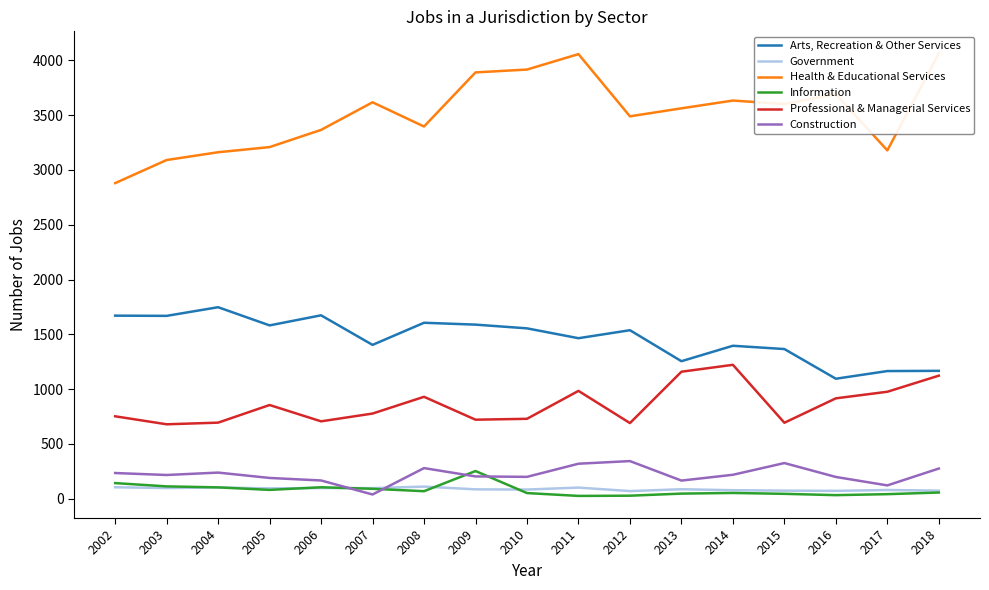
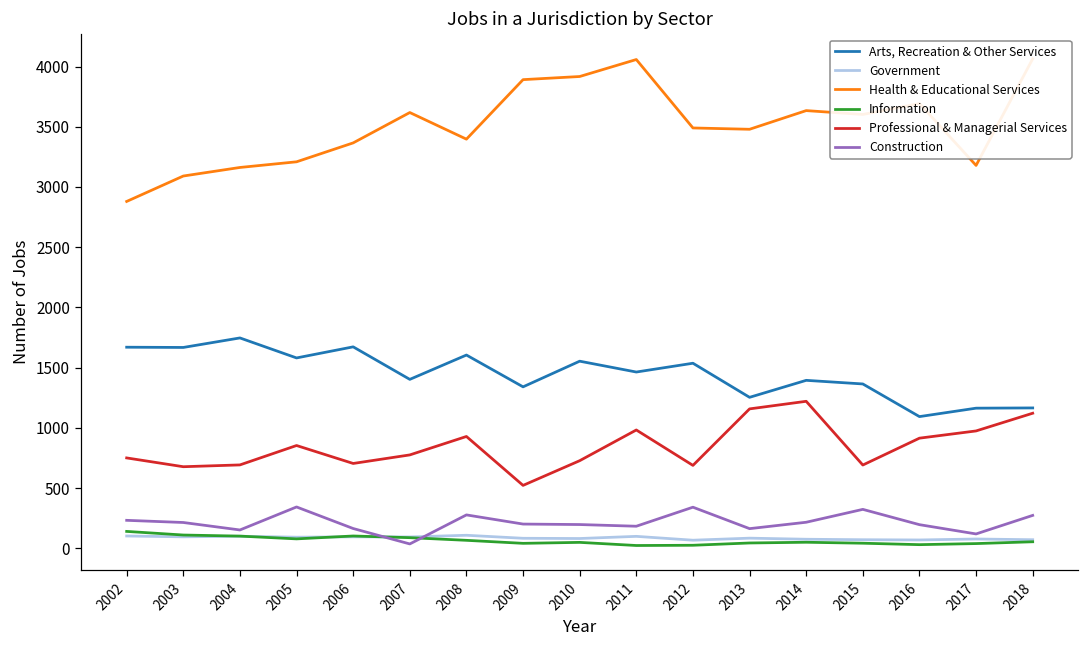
  {
    "Arts, Recreation & Other Services": {
      "2002": 1670,
      "2003": 1670,
      "2004": 1750,
      "2005": 1580,
      "2006": 1670,
      "2007": 1400,
      "2008": 1610,
-     "2009": 1590,
+     "2009": 1340,
      "2010": 1550,
      "2011": 1460,
      "2012": 1540,
      "2013": 1250,
      "2014": 1400,
      "2015": 1370,
      "2016": 1090,
      "2017": 1160,
      "2018": 1170
    },
    "Government": {
      "2002": 100,
      "2008": 110,
      "2009": 80,
      "2010": 80,
      "2011": 100,
      "2012": 70,
      "2013": 90,
      "2014": 80,
      "2015": 70,
      "2016": 70,
      "2017": 80
    },
    "Health & Educational Services": {
      "2002": 2880,
      "2003": 3090,
      "2004": 3160,
      "2005": 3210,
      "2006": 3370,
      "2007": 3620,
      "2008": 3400,
      "2009": 3890,
      "2010": 3920,
      "2011": 4060,
      "2012": 3490,
-     "2013": 3560,
+     "2013": 3480,
      "2014": 3630,
      "2017": 3180
    },
    "Information": {
      "2002": 140,
      "2008": 70,
-     "2009": 250,
+     "2009": 40,
      "2010": 50,
      "2011": 20,
      "2012": 30,
      "2013": 50,
      "2014": 50,
      "2015": 40,
      "2016": 30,
      "2017": 40
    },
    "Professional & Managerial Services": {
      "2002": 750,
      "2003": 680,
      "2004": 690,
      "2005": 850,
      "2006": 710,
      "2007": 780,
      "2008": 930,
-     "2009": 720,
+     "2009": 520,
      "2010": 730,
      "2011": 980,
      "2012": 690,
      "2013": 1160,
      "2014": 1220,
      "2015": 690,
      "2016": 920,
      "2017": 980,
      "2018": 1120
    },
    "Construction": {
      "2002": 230,
      "2003": 220,
-     "2004": 240,
-     "2005": 190,
+     "2004": 150,
+     "2005": 340,
      "2006": 170,
      "2007": 40,
      "2008": 280,
      "2009": 200,
      "2010": 200,
-     "2011": 320,
+     "2011": 180,
      "2012": 340,
      "2013": 160,
      "2014": 220,
      "2015": 320,
      "2016": 200,
      "2017": 120,
      "2018": 270
    }
  }
